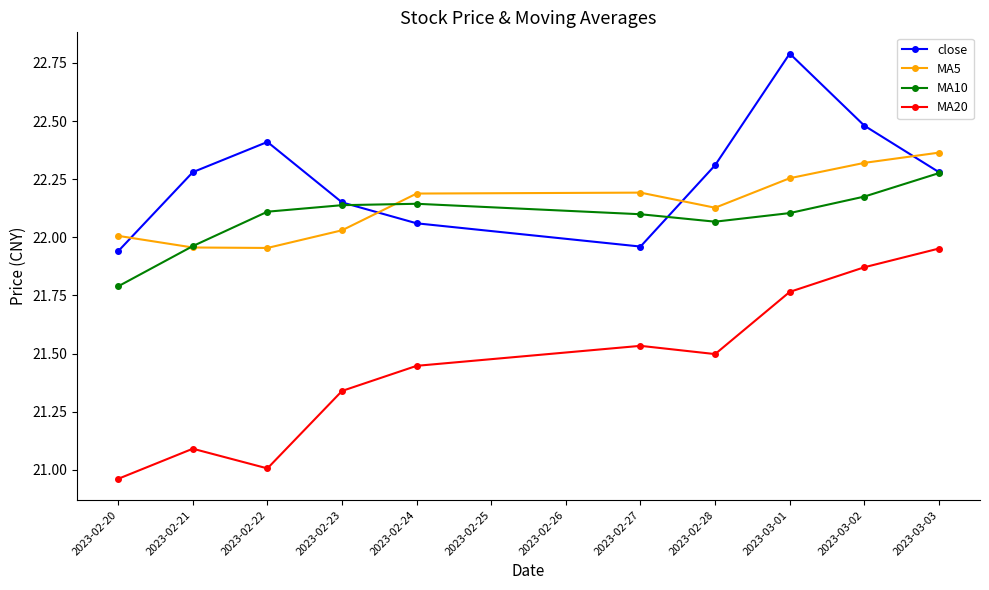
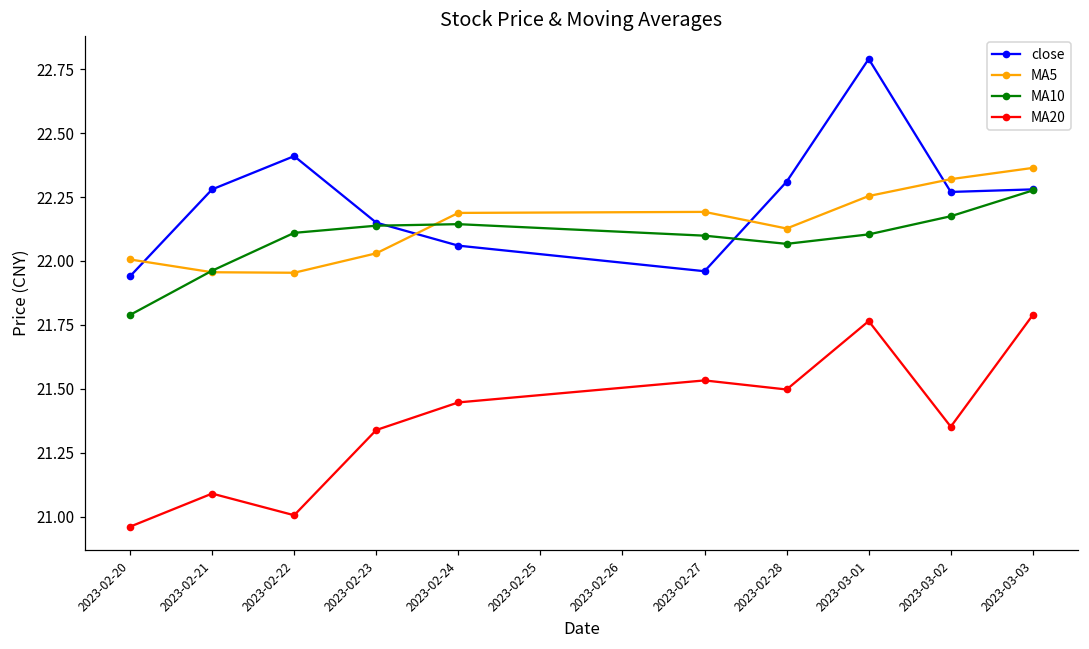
  {
    "close": {
      "2023-02-20": 21.94,
      "2023-02-21": 22.28,
      "2023-02-22": 22.41,
      "2023-02-23": 22.15,
      "2023-02-24": 22.06,
      "2023-02-27": 21.96,
      "2023-02-28": 22.31,
      "2023-03-01": 22.79,
-     "2023-03-02": 22.48
+     "2023-03-02": 22.27
    },
    "MA5": {
      "2023-02-20": 22.01,
      "2023-02-22": 21.95,
      "2023-02-23": 22.03,
      "2023-02-24": 22.19,
      "2023-02-27": 22.19,
      "2023-02-28": 22.13,
      "2023-03-01": 22.25,
      "2023-03-02": 22.32,
      "2023-03-03": 22.36
    },
    "MA10": {
      "2023-02-20": 21.79,
      "2023-02-22": 22.11,
      "2023-02-23": 22.14,
      "2023-02-24": 22.14,
      "2023-02-27": 22.10,
      "2023-02-28": 22.07,
      "2023-03-01": 22.10,
      "2023-03-02": 22.18
    },
    "MA20": {
      "2023-02-20": 20.96,
      "2023-02-21": 21.09,
      "2023-02-22": 21.01,
      "2023-02-23": 21.34,
      "2023-02-24": 21.45,
      "2023-02-27": 21.53,
      "2023-02-28": 21.50,
      "2023-03-01": 21.77,
-     "2023-03-02": 21.87,
-     "2023-03-03": 21.95
+     "2023-03-02": 21.35,
+     "2023-03-03": 21.79
    }
  }
